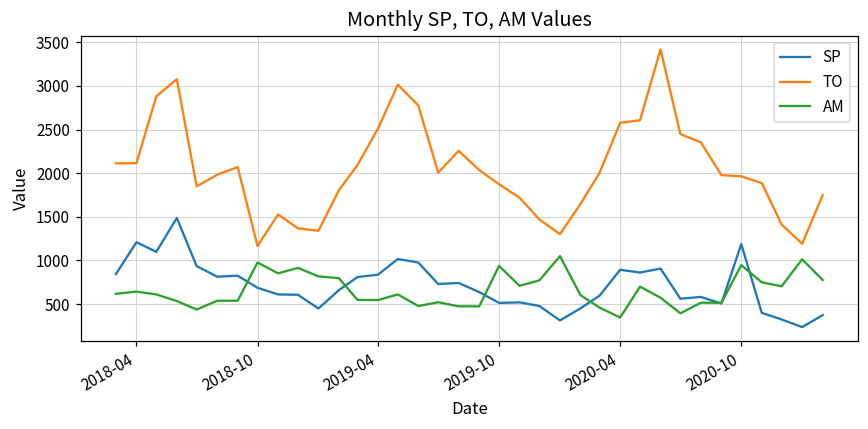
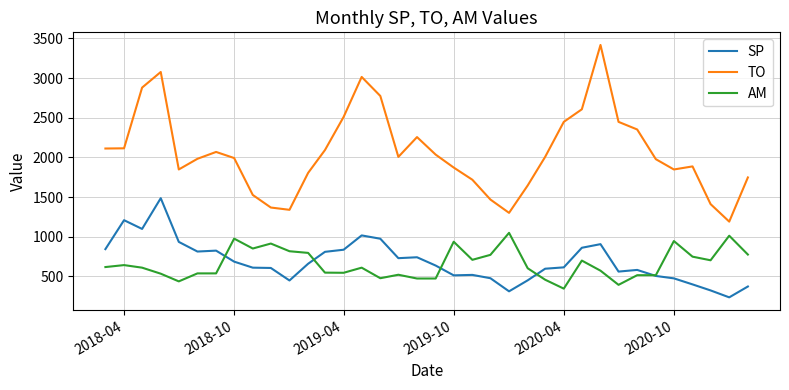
  {
    "SP": {
      "2018-04": 1200,
      "2018-10": 700,
      "2019-04": 800,
      "2019-10": 500,
-     "2020-04": 900,
-     "2020-10": 1200
+     "2020-04": 600,
+     "2020-10": 500
    },
    "TO": {
      "2018-04": 2100,
-     "2018-10": 1200,
+     "2018-10": 2000,
      "2019-04": 2500,
      "2019-10": 1900,
-     "2020-04": 2600,
-     "2020-10": 2000
+     "2020-04": 2400,
+     "2020-10": 1800
    },
    "AM": {
      "2018-04": 600,
      "2018-10": 1000,
      "2019-04": 500,
      "2019-10": 900,
      "2020-04": 300,
      "2020-10": 900
    }
  }
